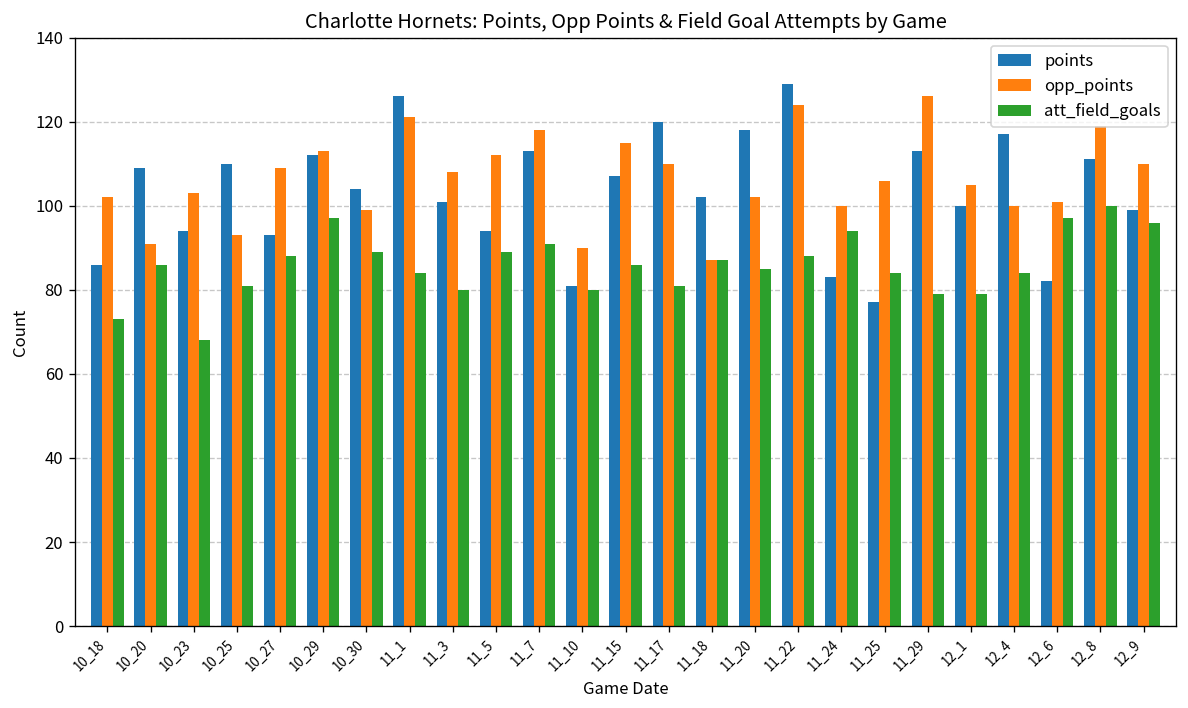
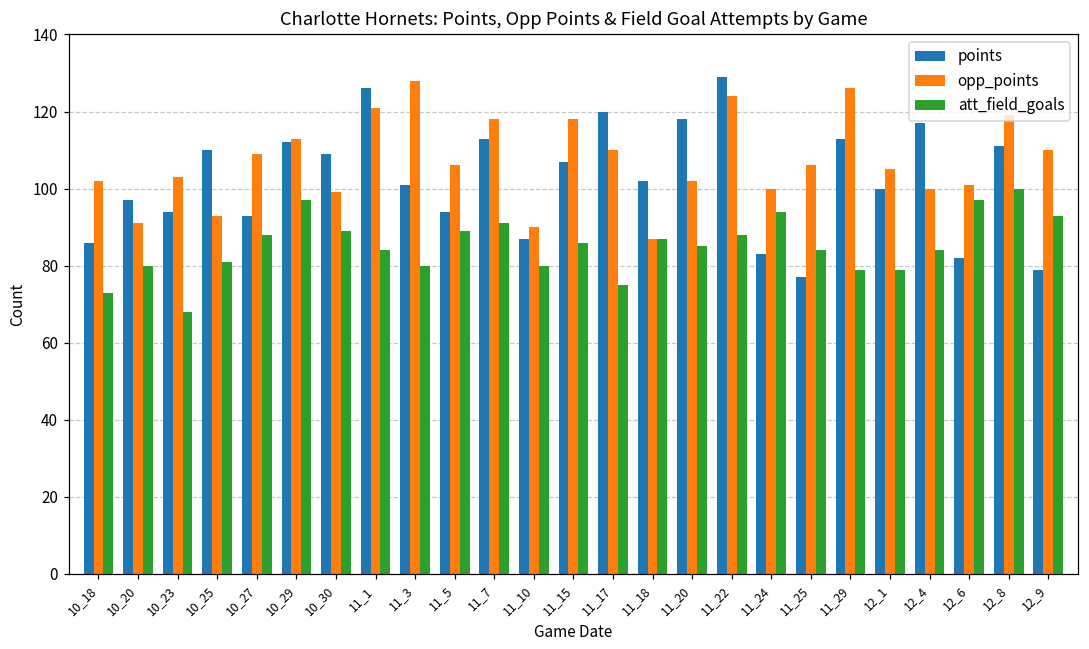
  {
    "points": {
      "10_18": 86,
-     "10_20": 109,
+     "10_20": 97,
      "10_23": 94,
      "10_25": 110,
      "10_27": 93,
      "10_29": 112,
-     "10_30": 104,
+     "10_30": 109,
      "11_1": 126,
      "11_3": 101,
      "11_5": 94,
      "11_7": 113,
-     "11_10": 81,
+     "11_10": 87,
      "11_15": 107,
      "11_17": 120,
      "11_18": 102,
      "11_20": 118,
      "11_22": 129,
      "11_24": 83,
      "11_25": 77,
      "11_29": 113,
      "12_1": 100,
      "12_4": 117,
      "12_6": 82,
      "12_8": 111,
-     "12_9": 99
+     "12_9": 79
    },
    "opp_points": {
      "10_18": 102,
      "10_20": 91,
      "10_23": 103,
      "10_25": 93,
      "10_27": 109,
      "10_29": 113,
      "10_30": 99,
      "11_1": 121,
-     "11_3": 108,
-     "11_5": 112,
+     "11_3": 128,
+     "11_5": 106,
      "11_7": 118,
      "11_10": 90,
-     "11_15": 115,
+     "11_15": 118,
      "11_17": 110,
      "11_18": 87,
      "11_20": 102,
      "11_22": 124,
      "11_24": 100,
      "11_25": 106,
      "11_29": 126,
      "12_1": 105,
      "12_4": 100,
      "12_6": 101,
      "12_9": 110
    },
    "att_field_goals": {
      "10_18": 73,
-     "10_20": 86,
+     "10_20": 80,
      "10_23": 68,
      "10_25": 81,
      "10_27": 88,
      "10_29": 97,
      "10_30": 89,
      "11_1": 84,
      "11_3": 80,
      "11_5": 89,
      "11_7": 91,
      "11_10": 80,
      "11_15": 86,
-     "11_17": 81,
+     "11_17": 75,
      "11_18": 87,
      "11_20": 85,
      "11_22": 88,
      "11_24": 94,
      "11_25": 84,
      "11_29": 79,
      "12_1": 79,
      "12_4": 84,
      "12_6": 97,
      "12_8": 100,
-     "12_9": 96
+     "12_9": 93
    }
  }
